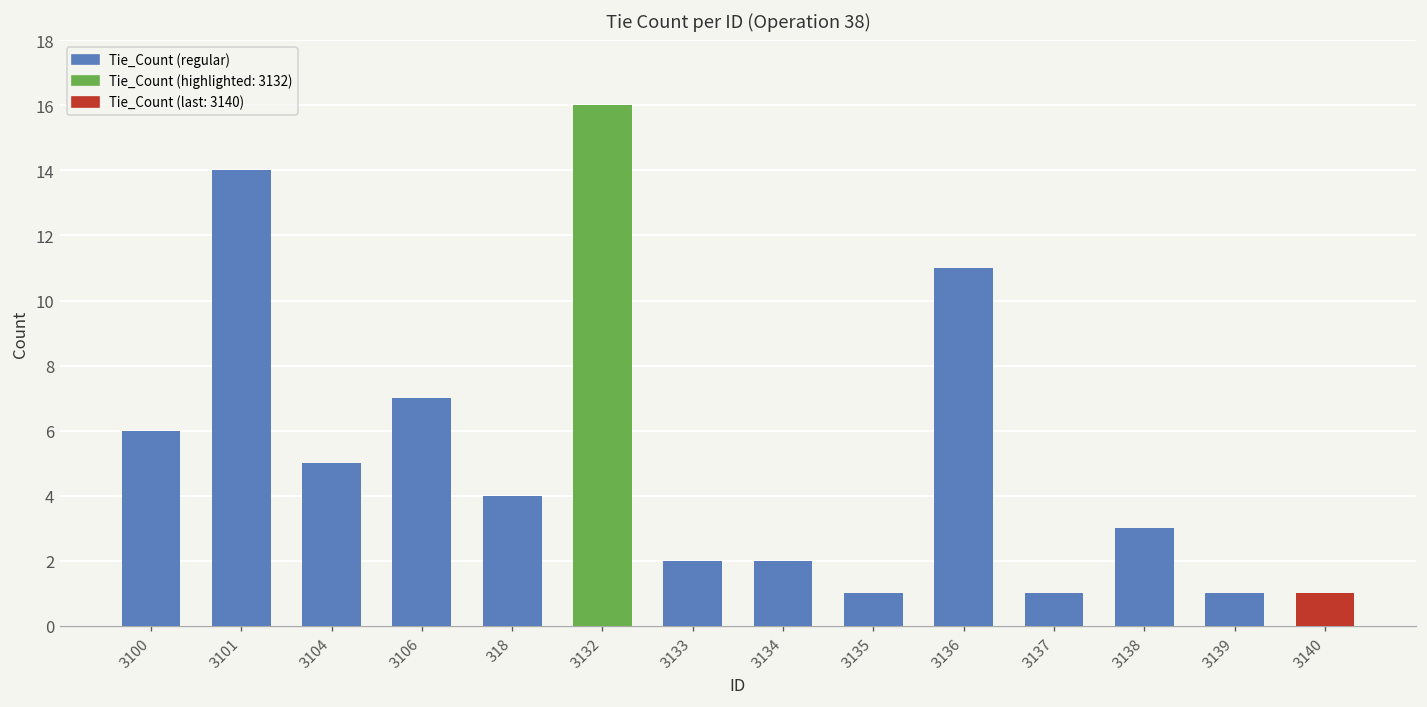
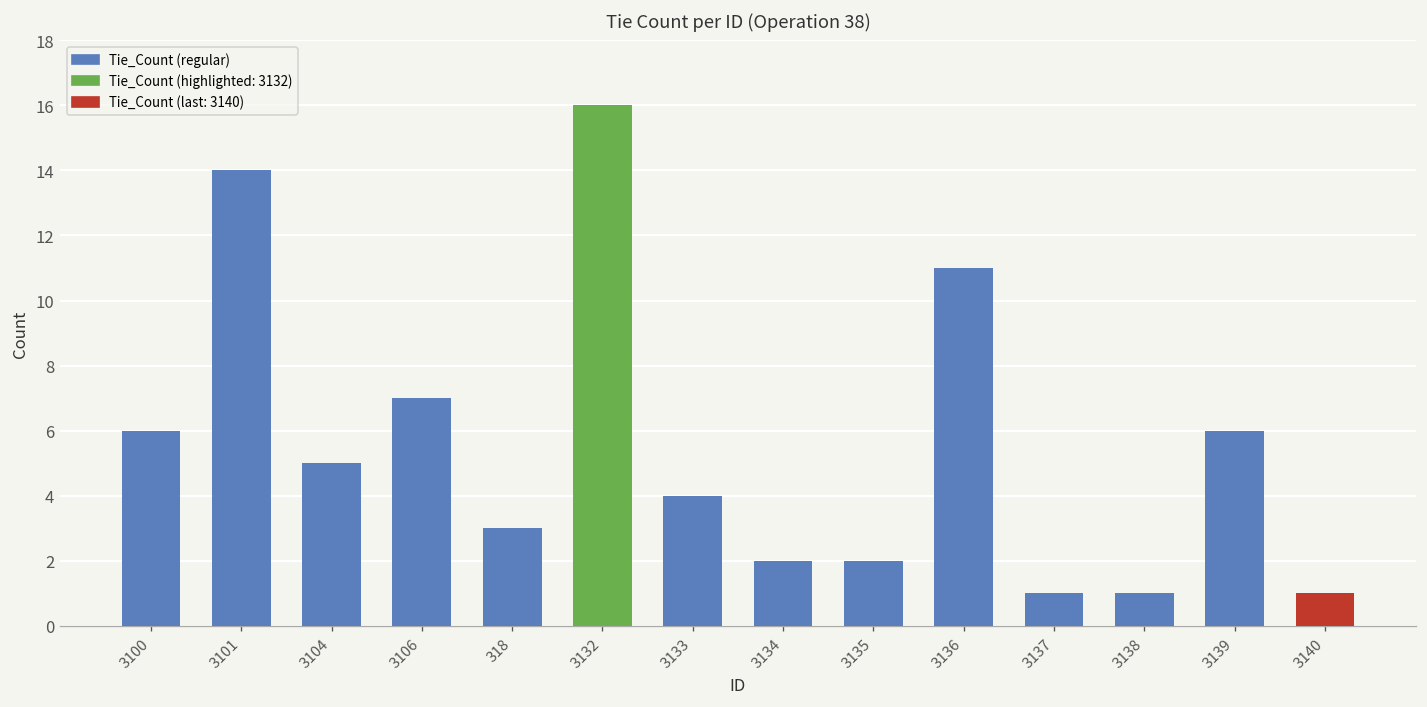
  {
    "3100": 6,
    "3101": 14,
    "3104": 5,
    "3106": 7,
-   "318": 4,
+   "318": 3,
    "3132": 16,
-   "3133": 2,
+   "3133": 4,
    "3134": 2,
-   "3135": 1,
+   "3135": 2,
    "3136": 11,
    "3137": 1,
-   "3138": 3,
-   "3139": 1,
+   "3138": 1,
+   "3139": 6,
    "3140": 1
  }
